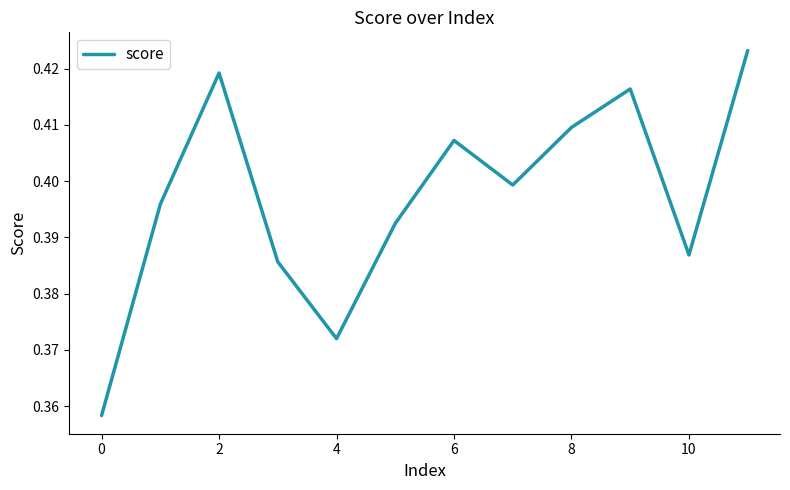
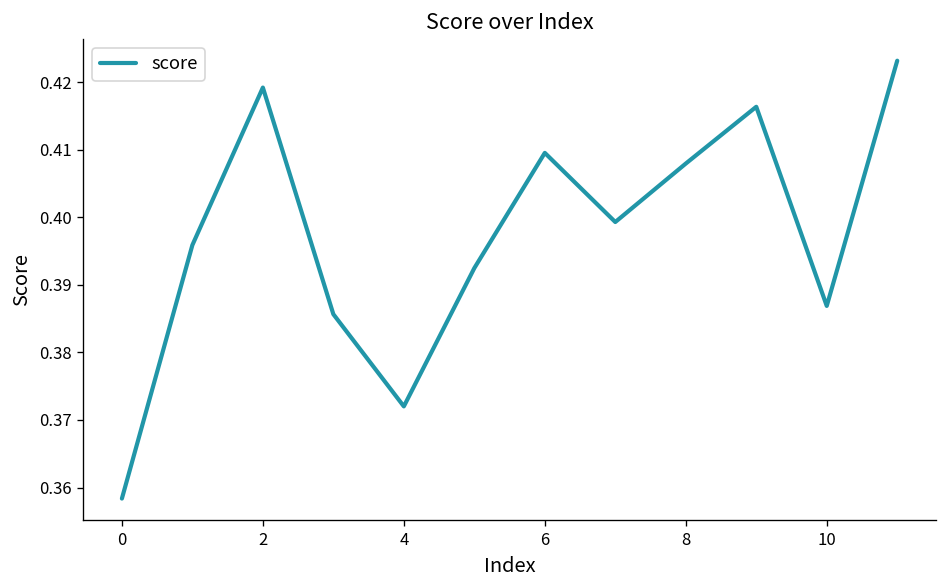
  {
    "0": 0.358,
    "2": 0.419,
    "4": 0.372,
-   "6": 0.407,
-   "8": 0.410,
+   "6": 0.410,
+   "8": 0.408,
    "10": 0.387
  }
